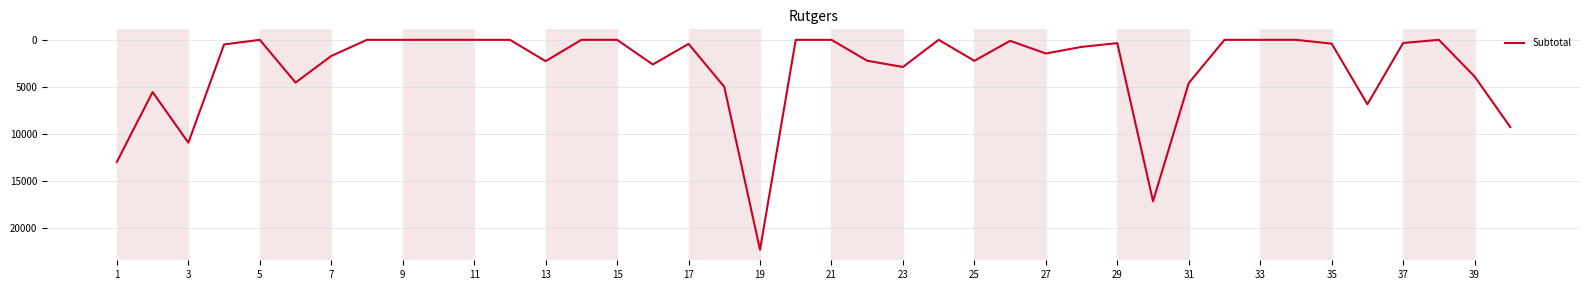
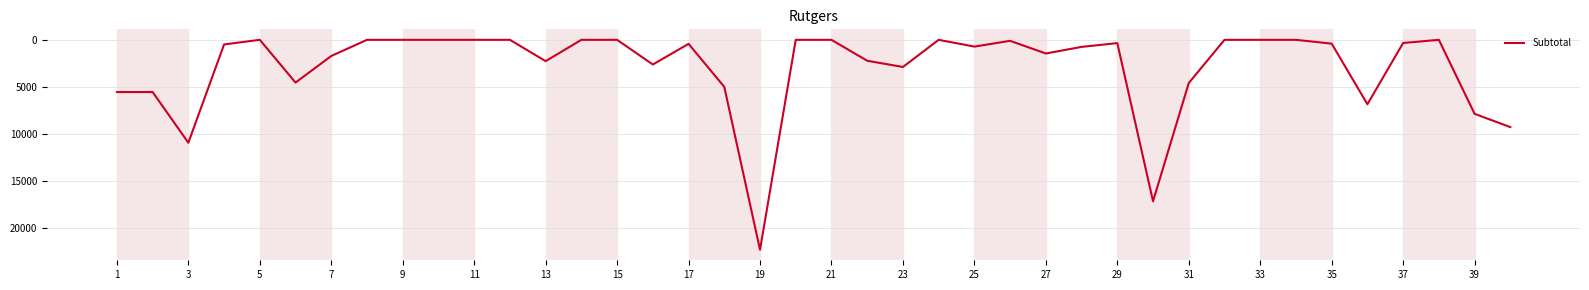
  {
-   "1": 13000,
+   "1": 6000,
    "3": 11000,
    "5": 0,
    "7": 2000,
    "9": 0,
    "11": 0,
    "13": 2000,
    "15": 0,
    "17": 0,
    "19": 22000,
    "21": 0,
    "23": 3000,
-   "25": 2000,
+   "25": 1000,
    "27": 1000,
    "29": 0,
    "31": 5000,
    "33": 0,
    "35": 0,
    "37": 0,
-   "39": 4000
+   "39": 8000
  }
